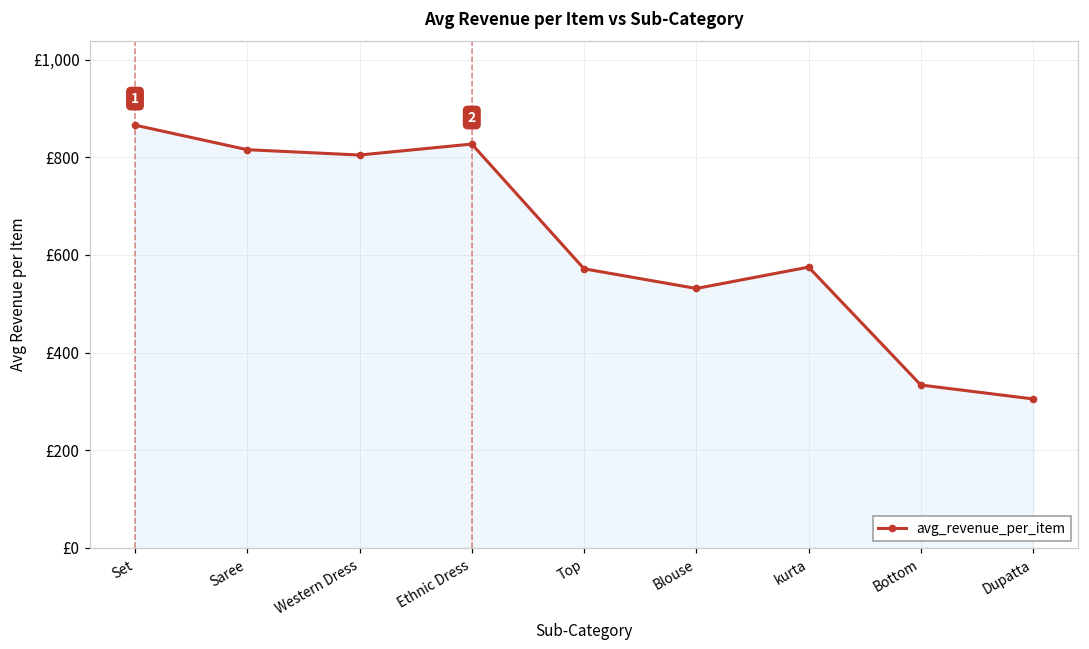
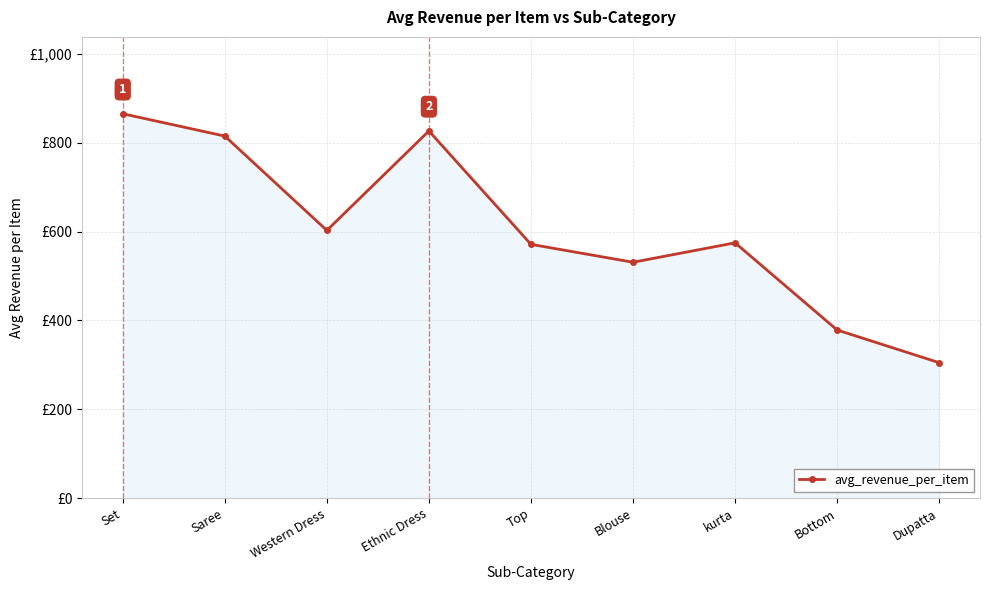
  {
    "Saree": "£820",
-   "Western Dress": "£800",
+   "Western Dress": "£600",
    "Top": "£570",
    "Blouse": "£530",
    "kurta": "£570",
-   "Bottom": "£330",
+   "Bottom": "£380",
    "Dupatta": "£310"
  }
